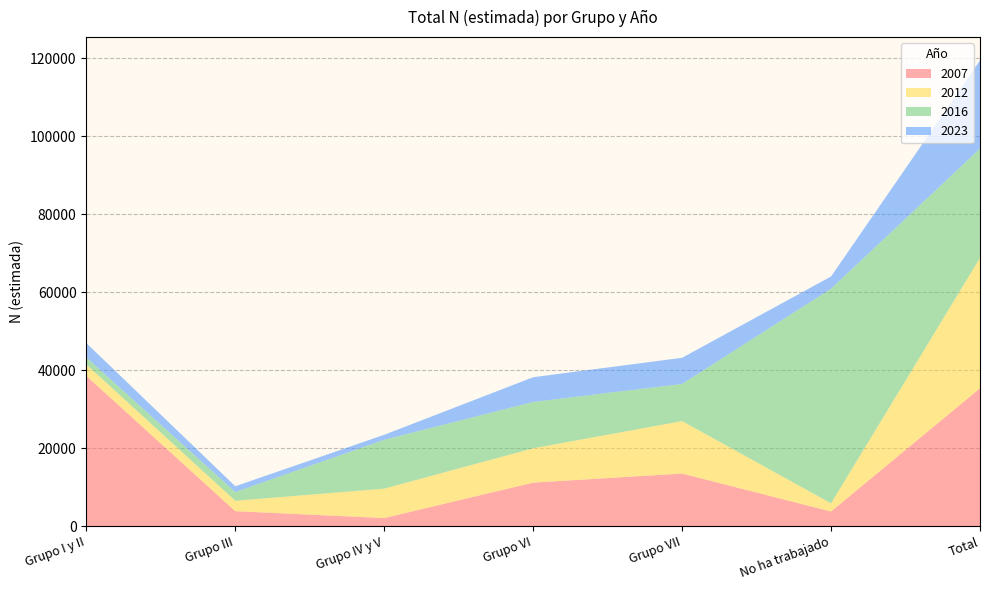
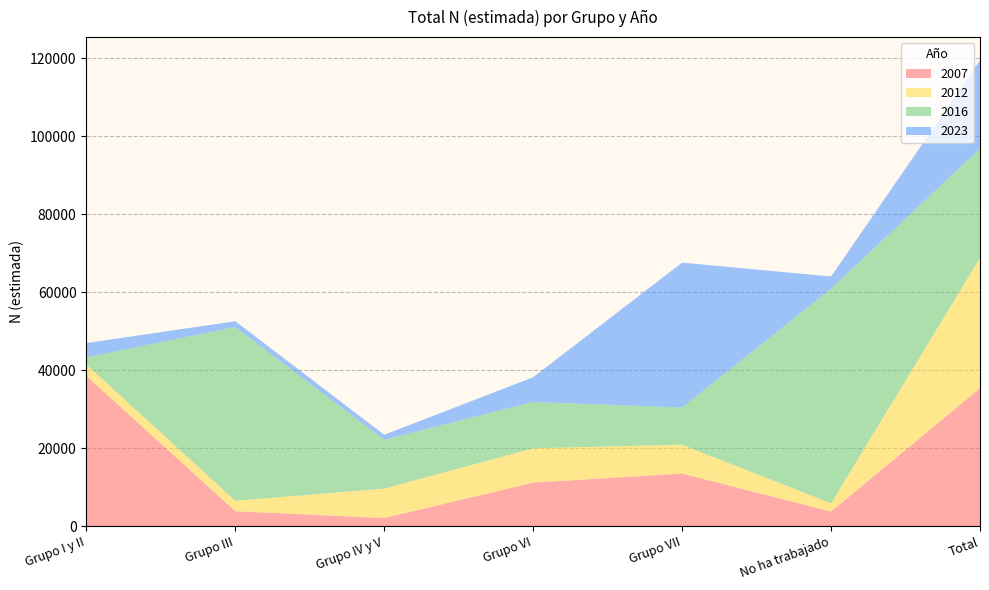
  {
    "2007": {
      "Grupo I y II": 39000,
      "Grupo III": 4000,
      "Grupo IV y V": 2000,
      "Grupo VI": 11000,
      "Grupo VII": 13000,
      "No ha trabajado": 4000,
      "Total": 35000
    },
    "2012": {
      "Grupo I y II": 3000,
      "Grupo III": 3000,
      "Grupo IV y V": 8000,
      "Grupo VI": 9000,
-     "Grupo VII": 13000,
+     "Grupo VII": 7000,
      "No ha trabajado": 2000,
      "Total": 33000
    },
    "2016": {
      "Grupo I y II": 2000,
-     "Grupo III": 2000,
+     "Grupo III": 45000,
      "Grupo IV y V": 13000,
      "Grupo VI": 12000,
      "Grupo VII": 10000,
      "No ha trabajado": 55000,
      "Total": 28000
    },
    "2023": {
      "Grupo I y II": 4000,
      "Grupo III": 1000,
      "Grupo IV y V": 1000,
      "Grupo VI": 6000,
-     "Grupo VII": 7000,
+     "Grupo VII": 37000,
      "No ha trabajado": 3000,
      "Total": 23000
    }
  }
